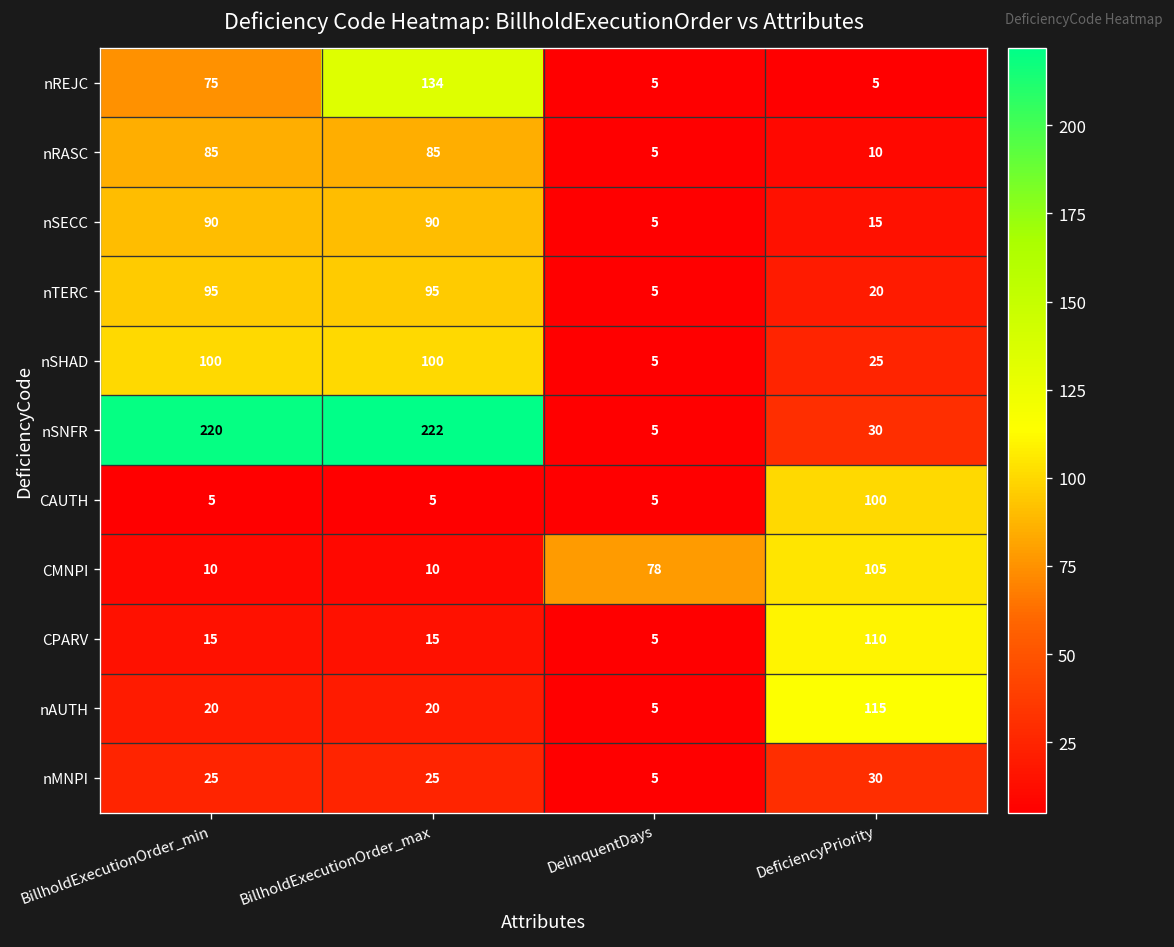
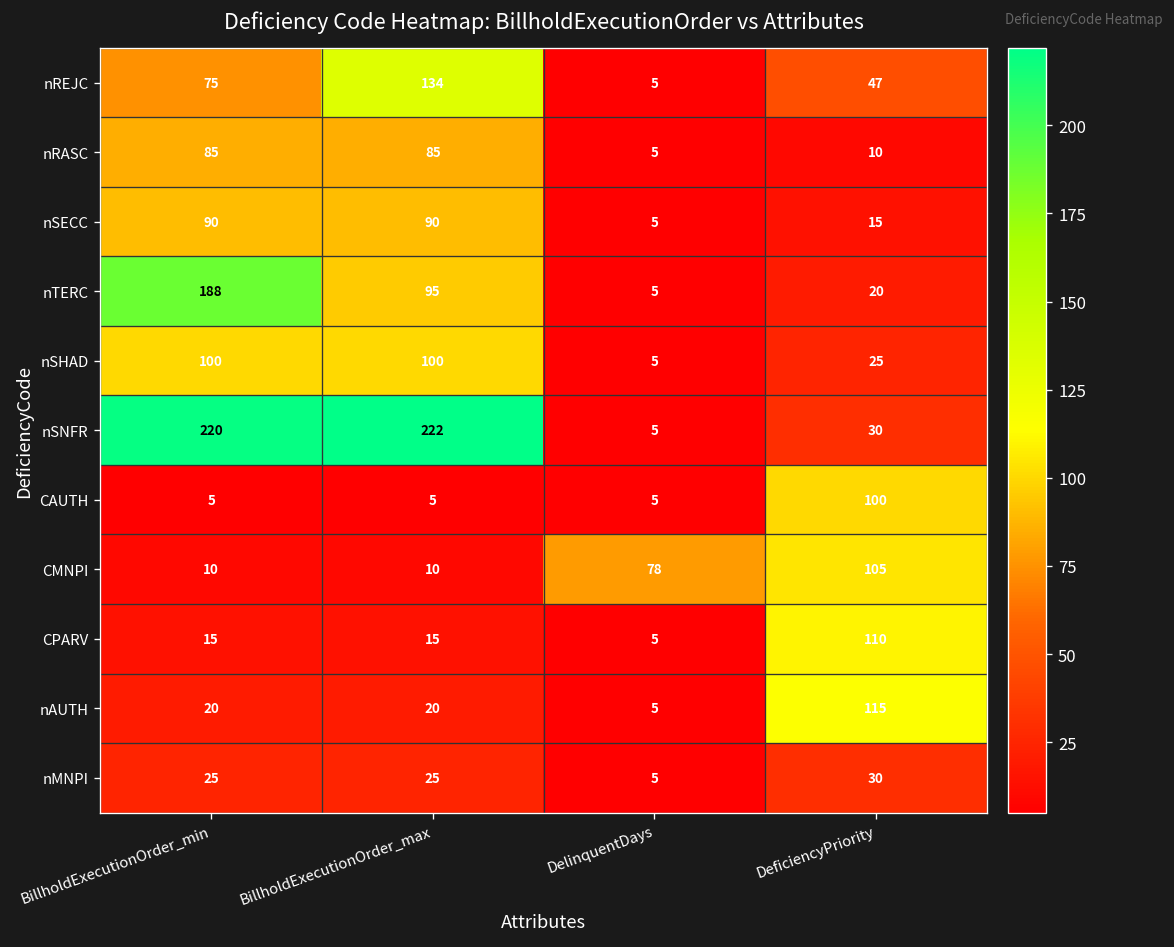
  {
    "nREJC": {
      "BillholdExecutionOrder_min": 75,
      "BillholdExecutionOrder_max": 134,
      "DelinquentDays": 5,
-     "DeficiencyPriority": 5
+     "DeficiencyPriority": 47
    },
    "nRASC": {
      "BillholdExecutionOrder_min": 85,
      "BillholdExecutionOrder_max": 85,
      "DelinquentDays": 5,
      "DeficiencyPriority": 10
    },
    "nSECC": {
      "BillholdExecutionOrder_min": 90,
      "BillholdExecutionOrder_max": 90,
      "DelinquentDays": 5,
      "DeficiencyPriority": 15
    },
    "nTERC": {
-     "BillholdExecutionOrder_min": 95,
+     "BillholdExecutionOrder_min": 188,
      "BillholdExecutionOrder_max": 95,
      "DelinquentDays": 5,
      "DeficiencyPriority": 20
    },
    "nSHAD": {
      "BillholdExecutionOrder_min": 100,
      "BillholdExecutionOrder_max": 100,
      "DelinquentDays": 5,
      "DeficiencyPriority": 25
    },
    "nSNFR": {
      "BillholdExecutionOrder_min": 220,
      "BillholdExecutionOrder_max": 222,
      "DelinquentDays": 5,
      "DeficiencyPriority": 30
    },
    "CAUTH": {
      "BillholdExecutionOrder_min": 5,
      "BillholdExecutionOrder_max": 5,
      "DelinquentDays": 5,
      "DeficiencyPriority": 100
    },
    "CMNPI": {
      "BillholdExecutionOrder_min": 10,
      "BillholdExecutionOrder_max": 10,
      "DelinquentDays": 78,
      "DeficiencyPriority": 105
    },
    "CPARV": {
      "BillholdExecutionOrder_min": 15,
      "BillholdExecutionOrder_max": 15,
      "DelinquentDays": 5,
      "DeficiencyPriority": 110
    },
    "nAUTH": {
      "BillholdExecutionOrder_min": 20,
      "BillholdExecutionOrder_max": 20,
      "DelinquentDays": 5,
      "DeficiencyPriority": 115
    },
    "nMNPI": {
      "BillholdExecutionOrder_min": 25,
      "BillholdExecutionOrder_max": 25,
      "DelinquentDays": 5,
      "DeficiencyPriority": 30
    }
  }
